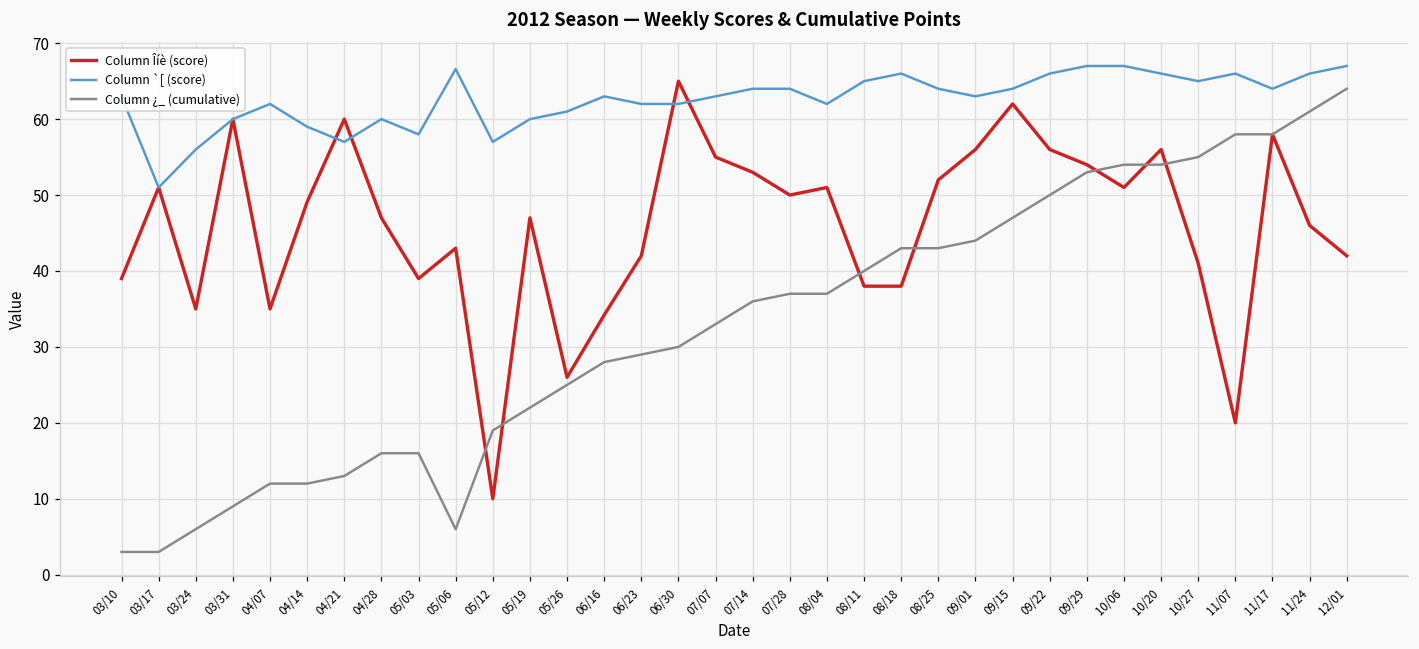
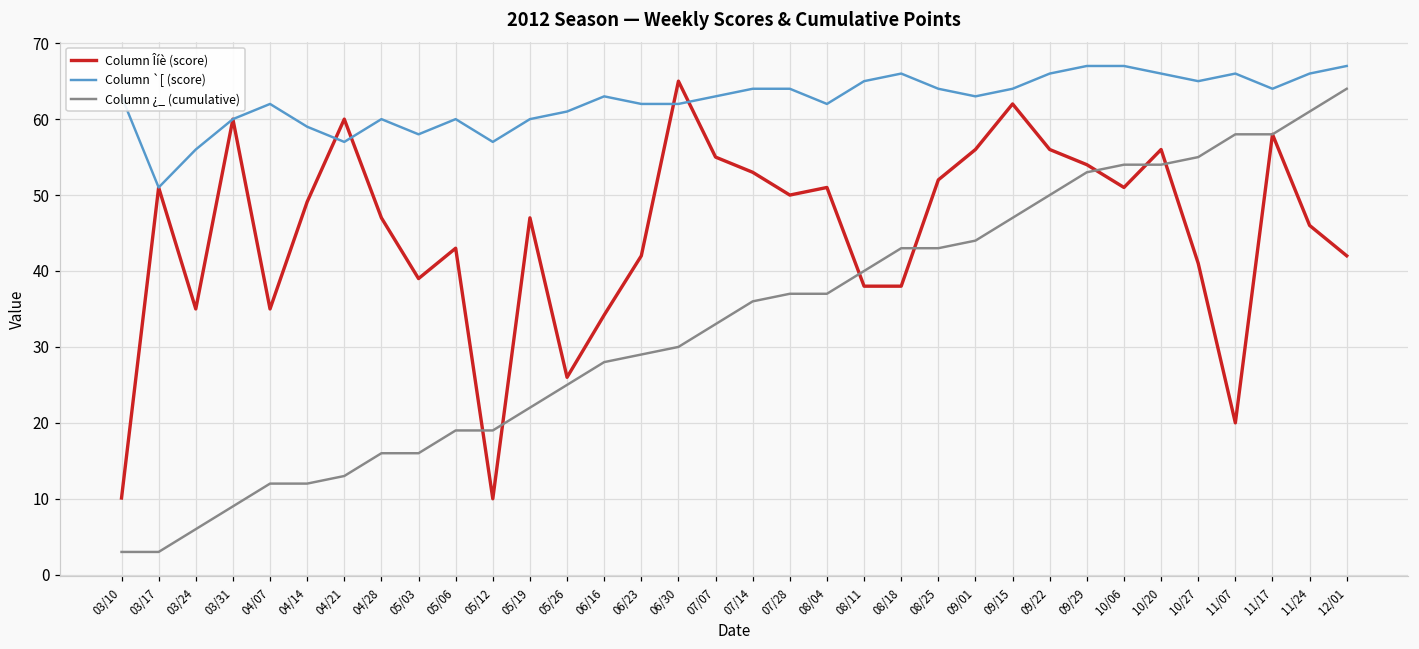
  {
    "Column Îíè (score)": {
-     "03/10": 39,
+     "03/10": 10,
      "03/24": 35,
      "04/07": 35,
      "04/14": 49,
      "04/21": 60,
      "04/28": 47,
      "05/03": 39,
      "05/06": 43,
      "05/12": 10,
      "05/19": 47,
      "05/26": 26,
      "06/16": 34,
      "06/23": 42,
      "06/30": 65,
      "07/07": 55,
      "07/14": 53,
      "07/28": 50,
      "08/04": 51,
      "08/11": 38,
      "08/18": 38,
      "08/25": 52,
      "09/01": 56,
      "09/15": 62,
      "09/22": 56,
      "09/29": 54,
      "10/06": 51,
      "10/20": 56,
      "10/27": 41,
      "11/07": 20,
      "11/24": 46,
      "12/01": 42
    },
    "Column `[ (score)": {
      "03/24": 56,
      "04/07": 62,
      "04/14": 59,
      "04/21": 57,
      "04/28": 60,
      "05/03": 58,
-     "05/06": 67,
+     "05/06": 60,
      "05/12": 57,
      "05/19": 60,
      "05/26": 61,
      "06/16": 63,
      "06/23": 62,
      "06/30": 62,
      "07/07": 63,
      "07/14": 64,
      "07/28": 64,
      "08/04": 62,
      "08/11": 65,
      "08/18": 66,
      "08/25": 64,
      "09/01": 63,
      "09/15": 64,
      "09/22": 66,
      "09/29": 67,
      "10/06": 67,
      "10/20": 66,
      "10/27": 65,
      "11/07": 66,
      "11/17": 64,
      "11/24": 66,
      "12/01": 67
    },
    "Column ¿_ (cumulative)": {
      "03/10": 3,
      "03/17": 3,
      "03/24": 6,
      "03/31": 9,
      "04/07": 12,
      "04/14": 12,
      "04/21": 13,
      "04/28": 16,
      "05/03": 16,
-     "05/06": 6,
+     "05/06": 19,
      "05/12": 19,
      "05/19": 22,
      "05/26": 25,
      "06/16": 28,
      "06/23": 29,
      "06/30": 30,
      "07/07": 33,
      "07/14": 36,
      "07/28": 37,
      "08/04": 37,
      "08/11": 40,
      "08/18": 43,
      "08/25": 43,
      "09/01": 44,
      "09/15": 47,
      "09/22": 50,
      "09/29": 53,
      "10/06": 54,
      "10/20": 54,
      "10/27": 55,
      "11/07": 58,
      "11/24": 61,
      "12/01": 64
    }
  }
